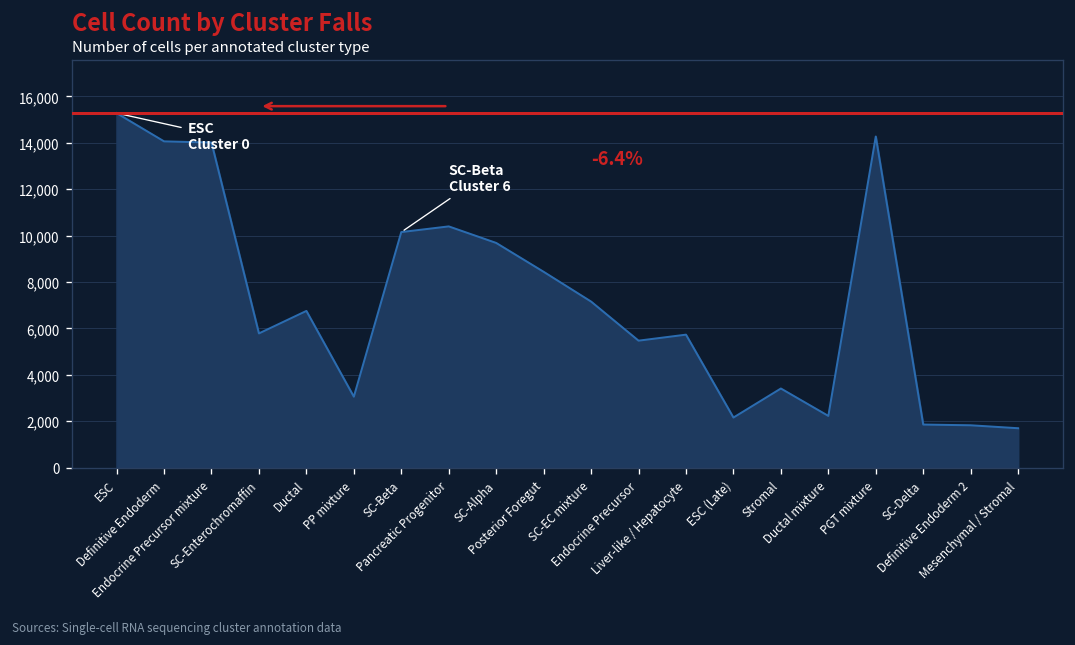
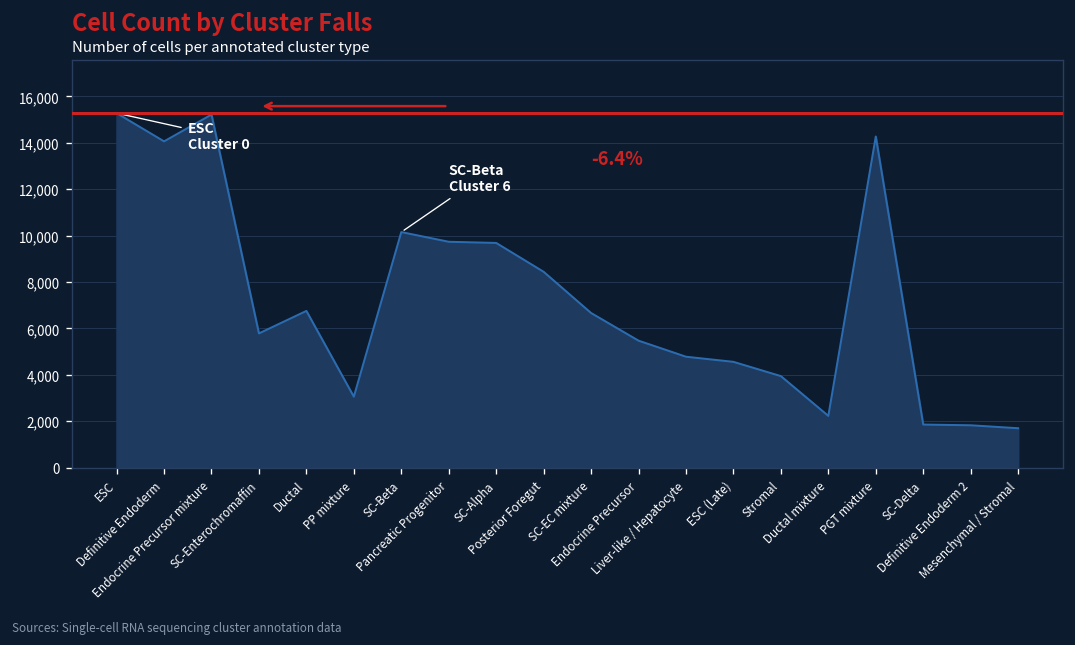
  {
    "ESC": "15,300",
-   "Endocrine Precursor mixture": "14,000",
+   "Endocrine Precursor mixture": "15,200",
    "SC-Enterochromaffin": "5,800",
    "Ductal": "6,800",
    "PP mixture": "3,100",
-   "Pancreatic Progenitor": "10,400",
+   "Pancreatic Progenitor": "9,700",
    "SC-Alpha": "9,700",
    "Posterior Foregut": "8,400",
-   "SC-EC mixture": "7,200",
+   "SC-EC mixture": "6,700",
    "Endocrine Precursor": "5,500",
-   "Liver-like / Hepatocyte": "5,700",
-   "ESC (Late)": "2,200",
-   "Stromal": "3,400",
+   "Liver-like / Hepatocyte": "4,800",
+   "ESC (Late)": "4,600",
+   "Stromal": "3,900",
    "Ductal mixture": "2,200",
    "PGT mixture": "14,300",
    "SC-Delta": "1,900",
    "Definitive Endoderm 2": "1,800",
    "Mesenchymal / Stromal": "1,700"
  }
